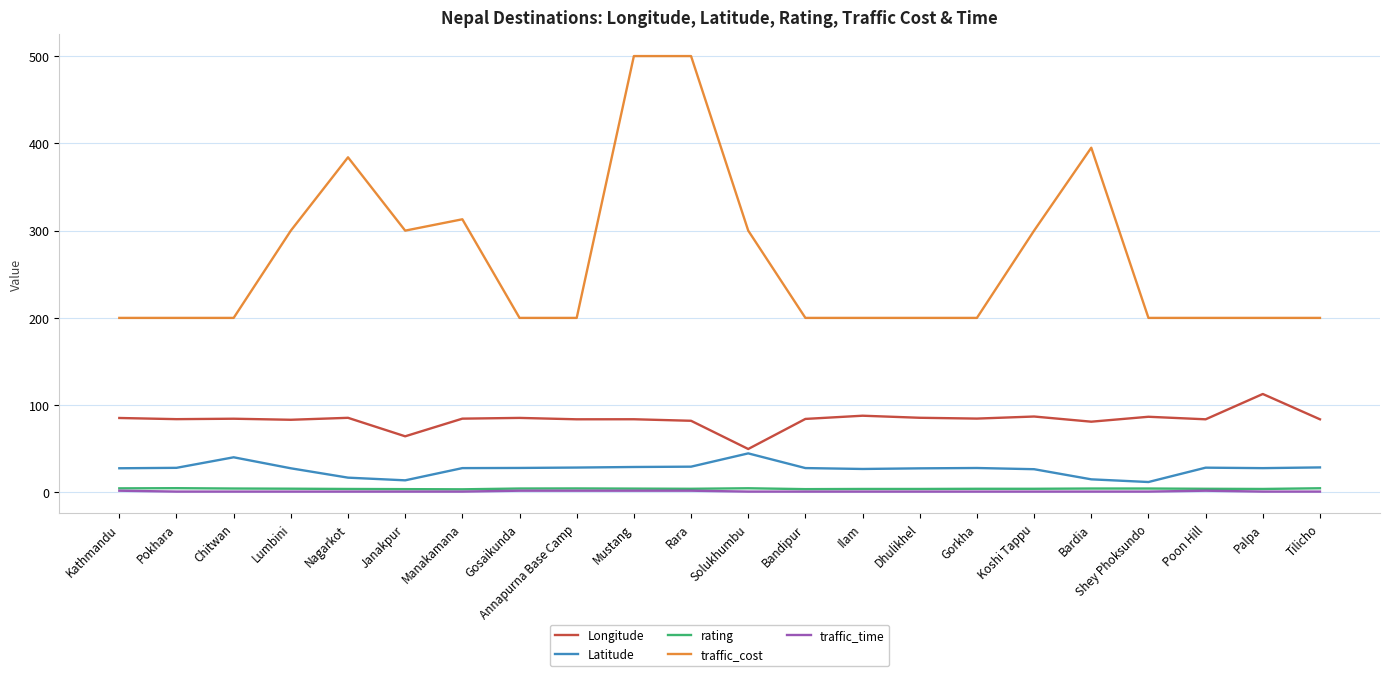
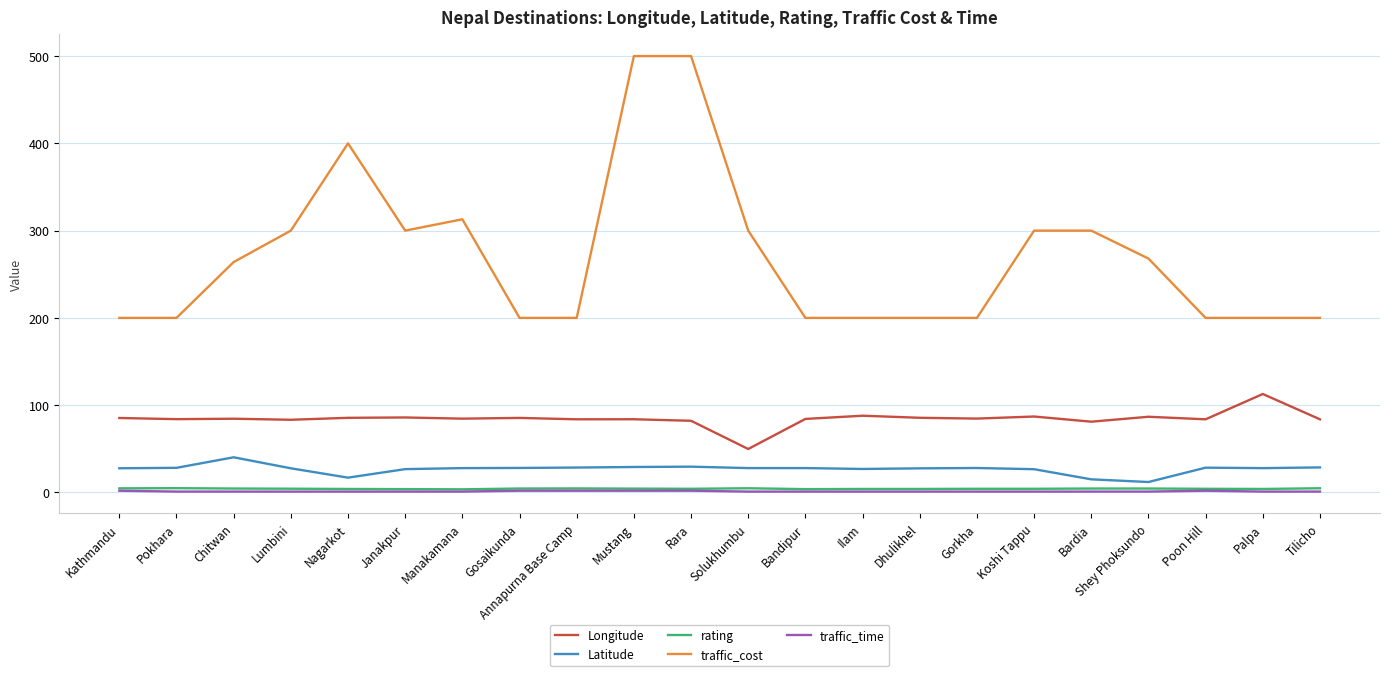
  {
    "Longitude": {
      "Kathmandu": 90,
      "Pokhara": 80,
      "Chitwan": 80,
      "Lumbini": 80,
      "Nagarkot": 90,
-     "Janakpur": 60,
+     "Janakpur": 90,
      "Manakamana": 80,
      "Gosaikunda": 90,
      "Annapurna Base Camp": 80,
      "Mustang": 80,
      "Rara": 80,
      "Solukhumbu": 50,
      "Bandipur": 80,
      "Ilam": 90,
      "Dhulikhel": 90,
      "Gorkha": 80,
      "Koshi Tappu": 90,
      "Bardia": 80,
      "Shey Phoksundo": 90,
      "Poon Hill": 80,
      "Palpa": 110,
      "Tilicho": 80
    },
    "Latitude": {
      "Kathmandu": 30,
      "Pokhara": 30,
      "Chitwan": 40,
      "Lumbini": 30,
      "Nagarkot": 20,
-     "Janakpur": 10,
+     "Janakpur": 30,
      "Manakamana": 30,
      "Gosaikunda": 30,
      "Annapurna Base Camp": 30,
      "Mustang": 30,
      "Rara": 30,
-     "Solukhumbu": 40,
+     "Solukhumbu": 30,
      "Bandipur": 30,
      "Ilam": 30,
      "Dhulikhel": 30,
      "Gorkha": 30,
      "Koshi Tappu": 30,
      "Bardia": 20,
      "Shey Phoksundo": 10,
      "Poon Hill": 30,
      "Palpa": 30,
      "Tilicho": 30
    },
    "rating": {
      "Pokhara": 0,
      "Chitwan": 0,
      "Lumbini": 0,
      "Nagarkot": 0,
      "Solukhumbu": 0,
      "Ilam": 0,
      "Dhulikhel": 0,
      "Gorkha": 0,
      "Koshi Tappu": 0,
      "Bardia": 0,
      "Shey Phoksundo": 0,
      "Palpa": 0,
      "Tilicho": 0
    },
    "traffic_cost": {
      "Kathmandu": 200,
      "Pokhara": 200,
-     "Chitwan": 200,
+     "Chitwan": 260,
      "Lumbini": 300,
-     "Nagarkot": 380,
+     "Nagarkot": 400,
      "Janakpur": 300,
      "Manakamana": 310,
      "Gosaikunda": 200,
      "Annapurna Base Camp": 200,
      "Mustang": 500,
      "Rara": 500,
      "Solukhumbu": 300,
      "Bandipur": 200,
      "Ilam": 200,
      "Dhulikhel": 200,
      "Gorkha": 200,
      "Koshi Tappu": 300,
-     "Bardia": 400,
-     "Shey Phoksundo": 200,
+     "Bardia": 300,
+     "Shey Phoksundo": 270,
      "Poon Hill": 200,
      "Palpa": 200,
      "Tilicho": 200
    },
    "traffic_time": {
      "Pokhara": 0,
      "Chitwan": 0,
      "Lumbini": 0,
      "Nagarkot": 0,
      "Solukhumbu": 0,
      "Ilam": 0,
      "Dhulikhel": 0,
      "Gorkha": 0,
      "Koshi Tappu": 0,
      "Bardia": 0,
      "Shey Phoksundo": 0,
      "Palpa": 0,
      "Tilicho": 0
    }
  }
